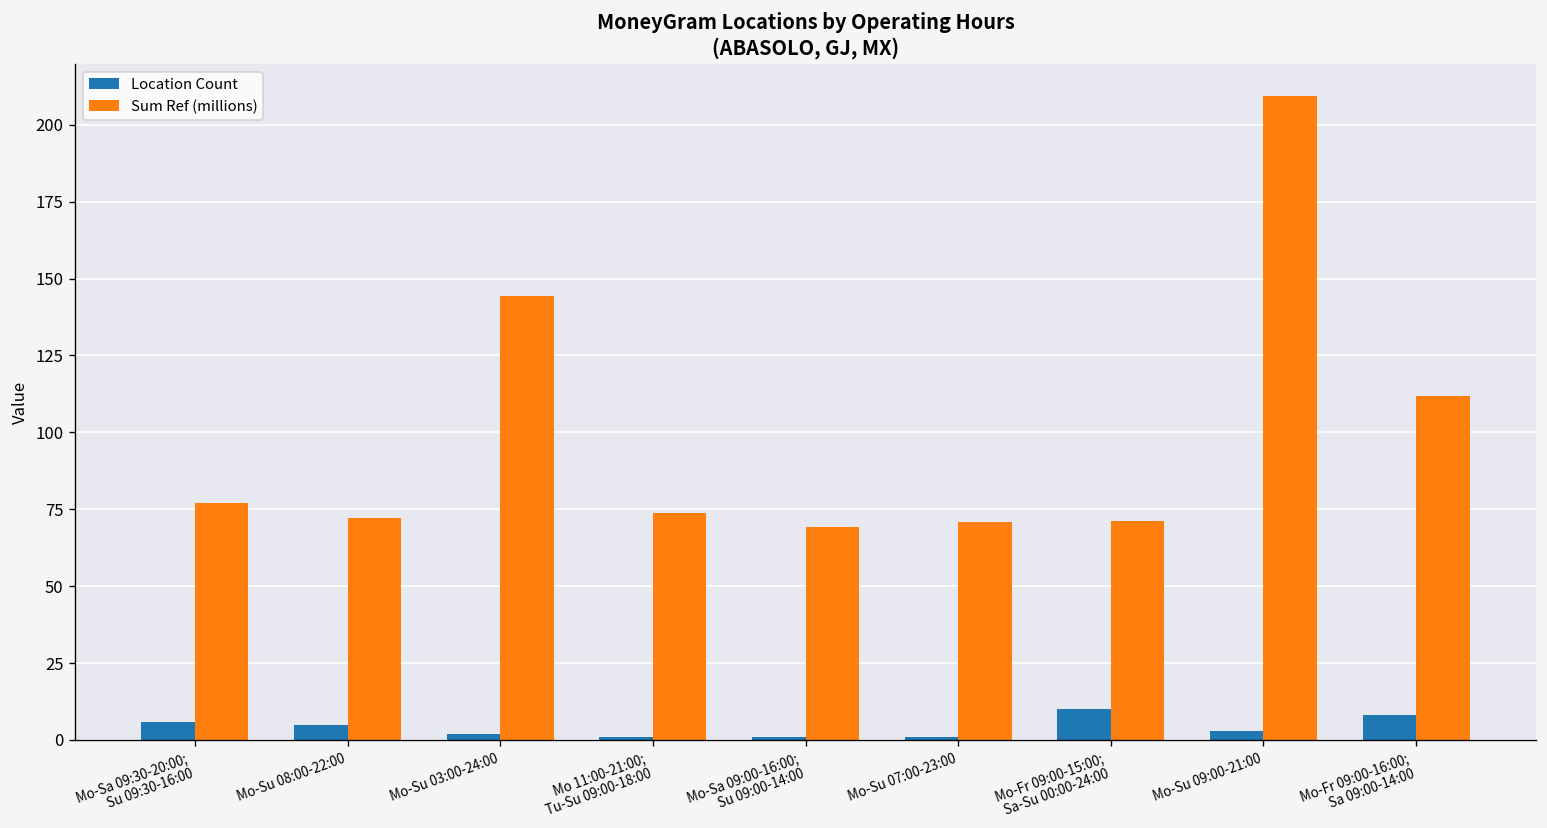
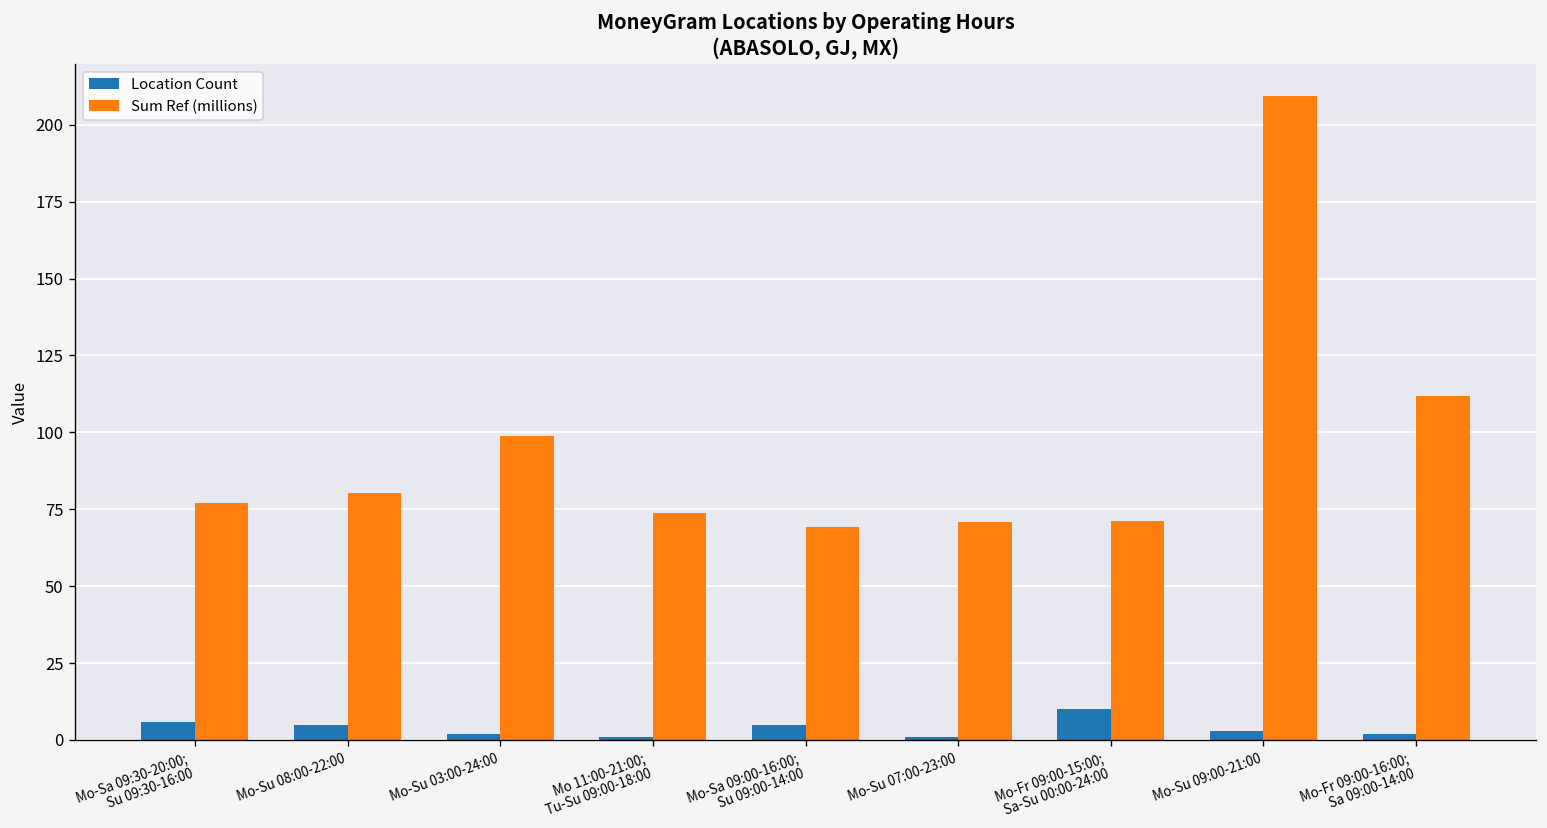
  {
    "Location Count": {
      "Mo-Sa 09:30-20:00; Su 09:30-16:00": 6,
      "Mo-Su 08:00-22:00": 5,
      "Mo-Su 03:00-24:00": 2,
      "Mo 11:00-21:00; Tu-Su 09:00-18:00": 1,
-     "Mo-Sa 09:00-16:00; Su 09:00-14:00": 1,
+     "Mo-Sa 09:00-16:00; Su 09:00-14:00": 5,
      "Mo-Su 07:00-23:00": 1,
      "Mo-Fr 09:00-15:00; Sa-Su 00:00-24:00": 10,
      "Mo-Su 09:00-21:00": 3,
-     "Mo-Fr 09:00-16:00; Sa 09:00-14:00": 8
+     "Mo-Fr 09:00-16:00; Sa 09:00-14:00": 2
    },
    "Sum Ref (millions)": {
      "Mo-Sa 09:30-20:00; Su 09:30-16:00": 77,
-     "Mo-Su 08:00-22:00": 72,
-     "Mo-Su 03:00-24:00": 144,
+     "Mo-Su 08:00-22:00": 80,
+     "Mo-Su 03:00-24:00": 99,
      "Mo 11:00-21:00; Tu-Su 09:00-18:00": 74,
      "Mo-Sa 09:00-16:00; Su 09:00-14:00": 69,
      "Mo-Su 07:00-23:00": 71,
      "Mo-Fr 09:00-15:00; Sa-Su 00:00-24:00": 71,
      "Mo-Su 09:00-21:00": 209,
      "Mo-Fr 09:00-16:00; Sa 09:00-14:00": 112
    }
  }
